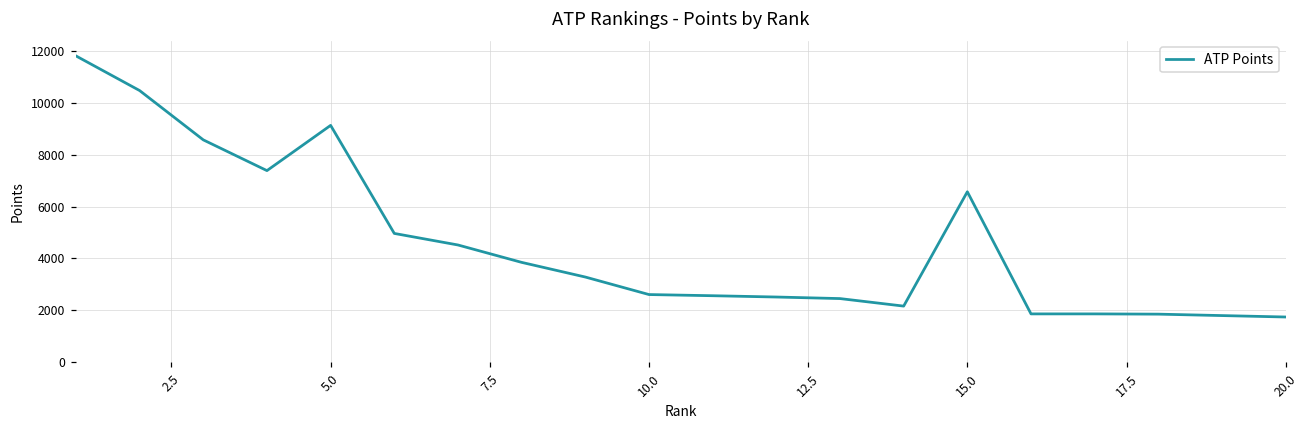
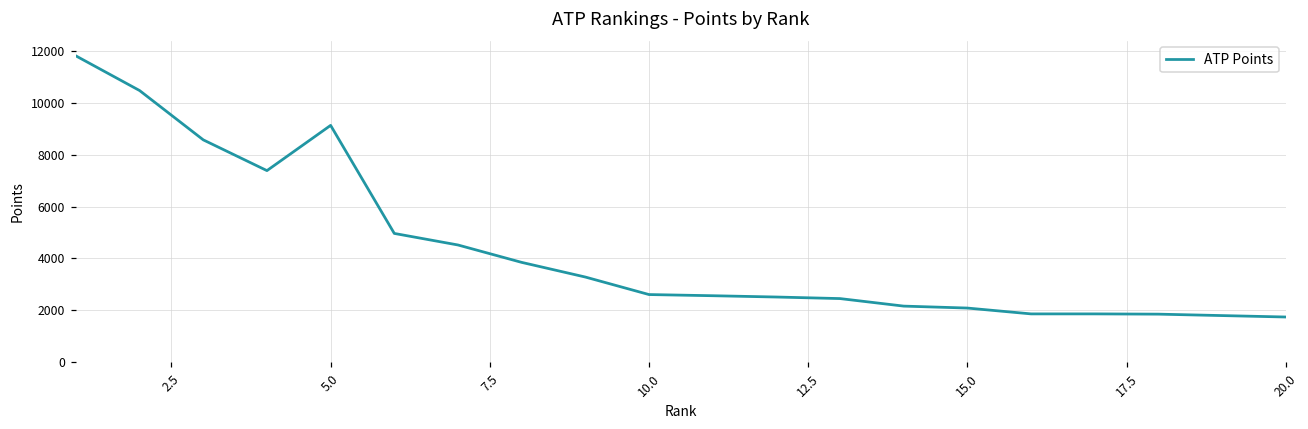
  {
    "5.0": 9100,
    "10.0": 2600,
-   "15.0": 6600,
+   "15.0": 2100,
    "20.0": 1700
  }
